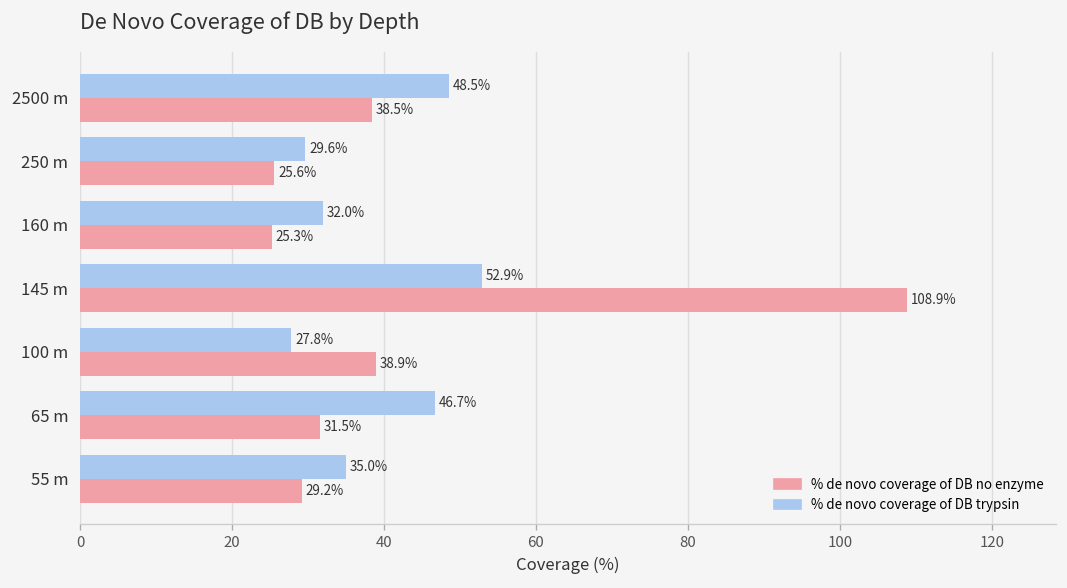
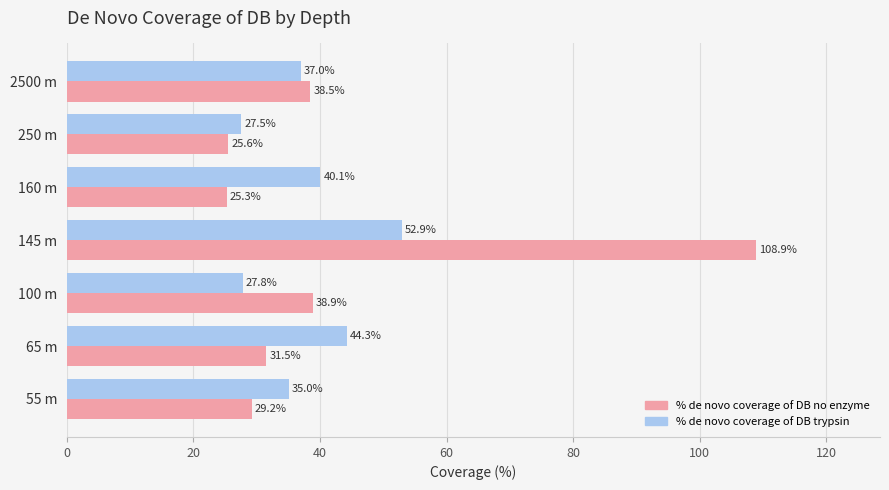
  {
    "% de novo coverage of DB no enzyme": {
      "2500 m": "38.5%",
      "250 m": "25.6%",
      "160 m": "25.3%",
      "145 m": "108.9%",
      "100 m": "38.9%",
      "65 m": "31.5%",
      "55 m": "29.2%"
    },
    "% de novo coverage of DB trypsin": {
-     "2500 m": "48.5%",
-     "250 m": "29.6%",
-     "160 m": "32.0%",
+     "2500 m": "37.0%",
+     "250 m": "27.5%",
+     "160 m": "40.1%",
      "145 m": "52.9%",
      "100 m": "27.8%",
-     "65 m": "46.7%",
+     "65 m": "44.3%",
      "55 m": "35.0%"
    }
  }
